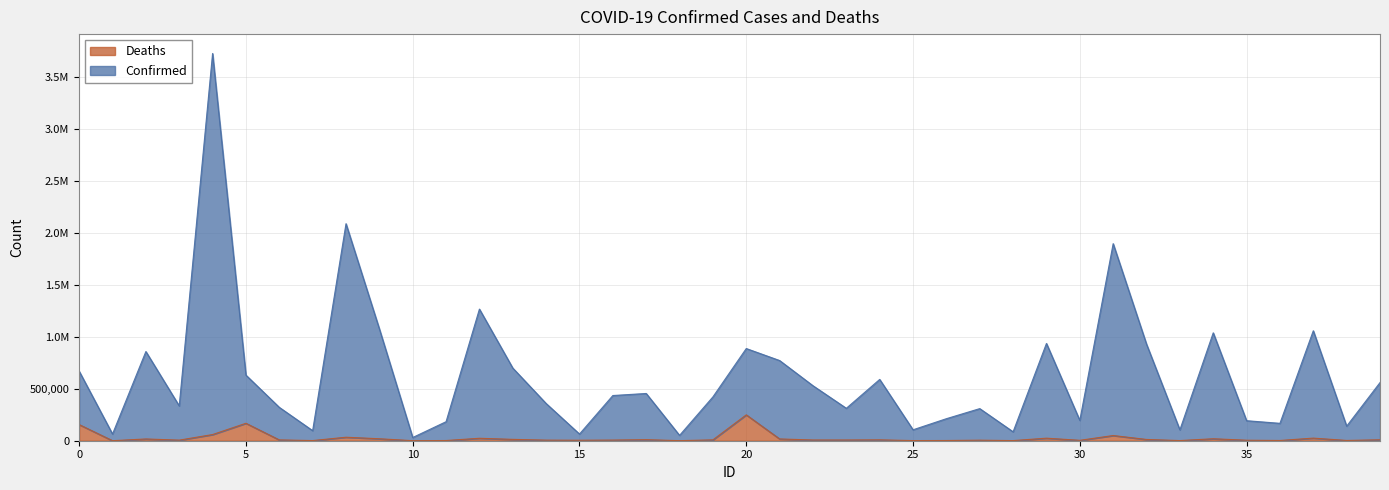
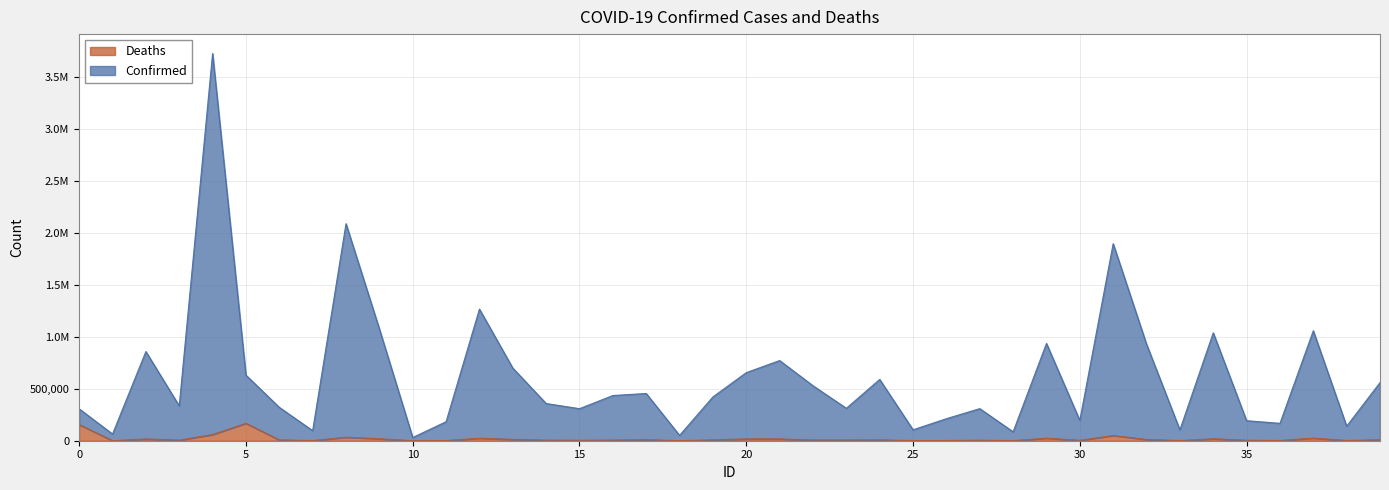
  {
    "Deaths": {
      "0": "160,000",
      "5": "170,000",
      "10": "0",
      "15": "0",
-     "20": "250,000",
+     "20": "20,000",
      "25": "0",
      "30": "0",
      "35": "0"
    },
    "Confirmed": {
-     "0": "510,000",
+     "0": "150,000",
      "5": "460,000",
      "10": "30,000",
-     "15": "60,000",
+     "15": "300,000",
      "20": "640,000",
      "25": "100,000",
      "30": "190,000",
      "35": "190,000"
    }
  }
